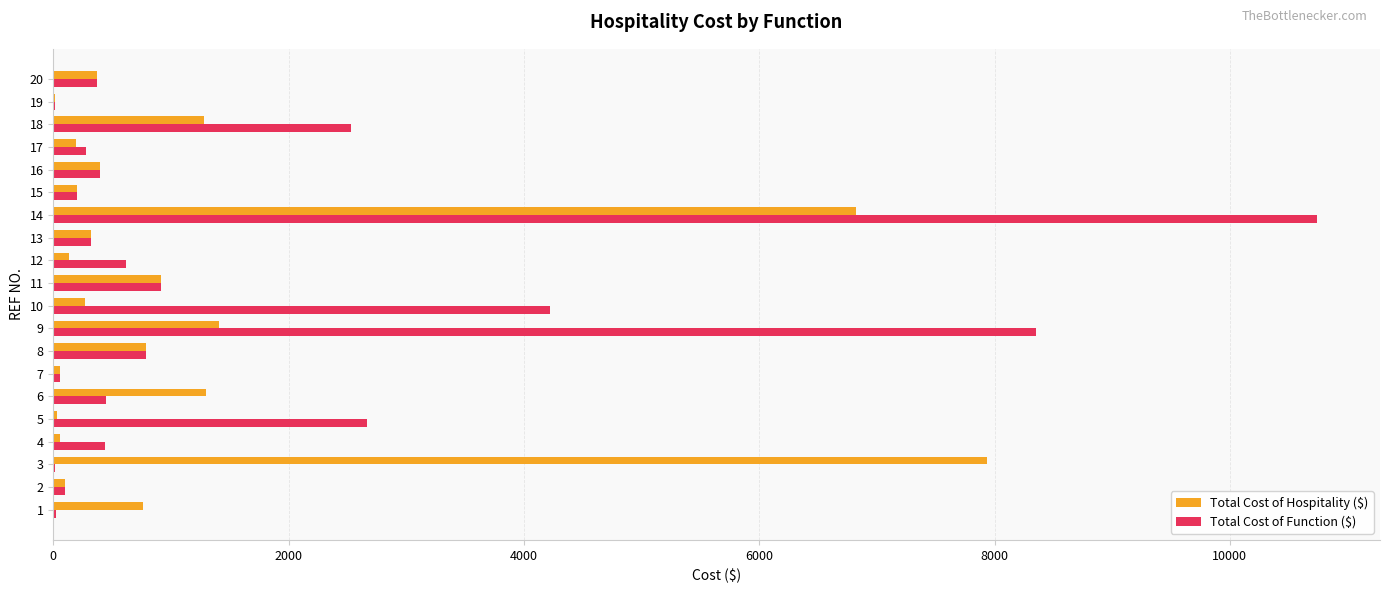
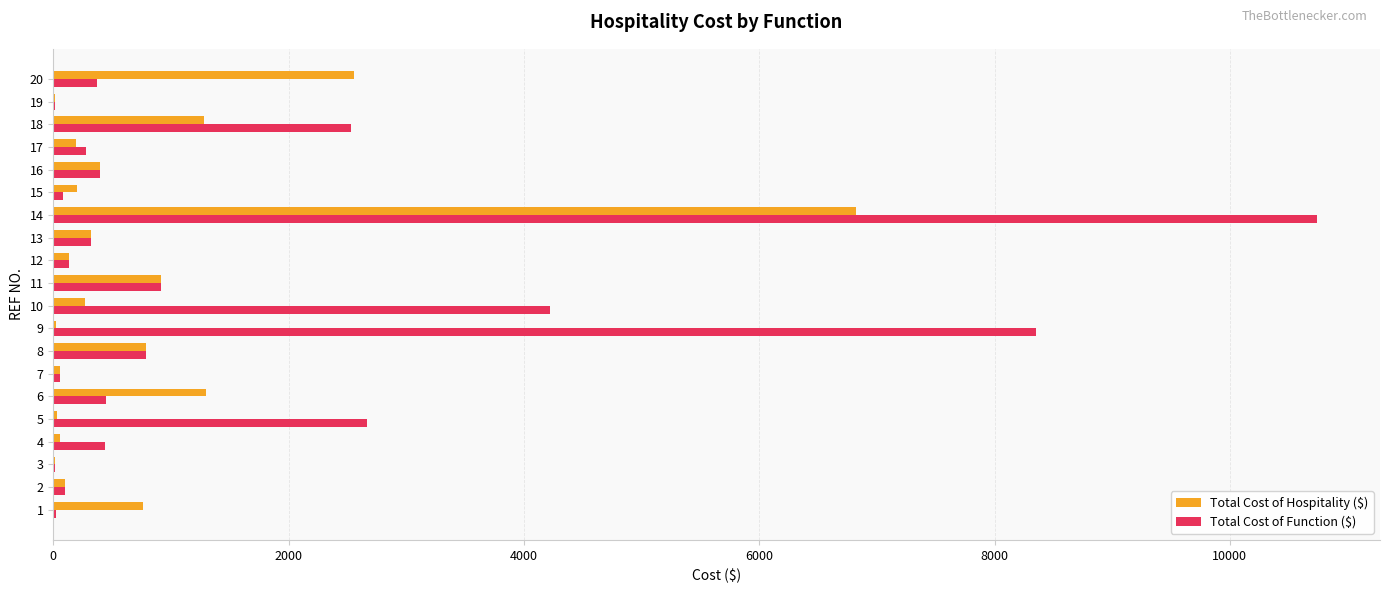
  {
    "Total Cost of Hospitality ($)": {
-     "20": 370,
+     "20": 2550,
      "18": 1280,
      "17": 200,
      "16": 400,
      "15": 200,
      "14": 6820,
      "13": 320,
      "12": 130,
      "11": 920,
      "10": 270,
-     "9": 1410,
+     "9": 30,
      "8": 790,
      "7": 50,
      "6": 1300,
      "5": 40,
      "4": 60,
-     "3": 7930,
+     "3": 10,
      "2": 100,
      "1": 770
    },
    "Total Cost of Function ($)": {
      "20": 370,
      "18": 2530,
      "17": 280,
      "16": 400,
-     "15": 200,
+     "15": 80,
      "14": 10740,
      "13": 320,
-     "12": 620,
+     "12": 130,
      "11": 920,
      "10": 4220,
      "9": 8350,
      "8": 790,
      "7": 50,
      "6": 450,
      "5": 2670,
      "4": 440,
      "2": 100,
      "1": 20
    }
  }
